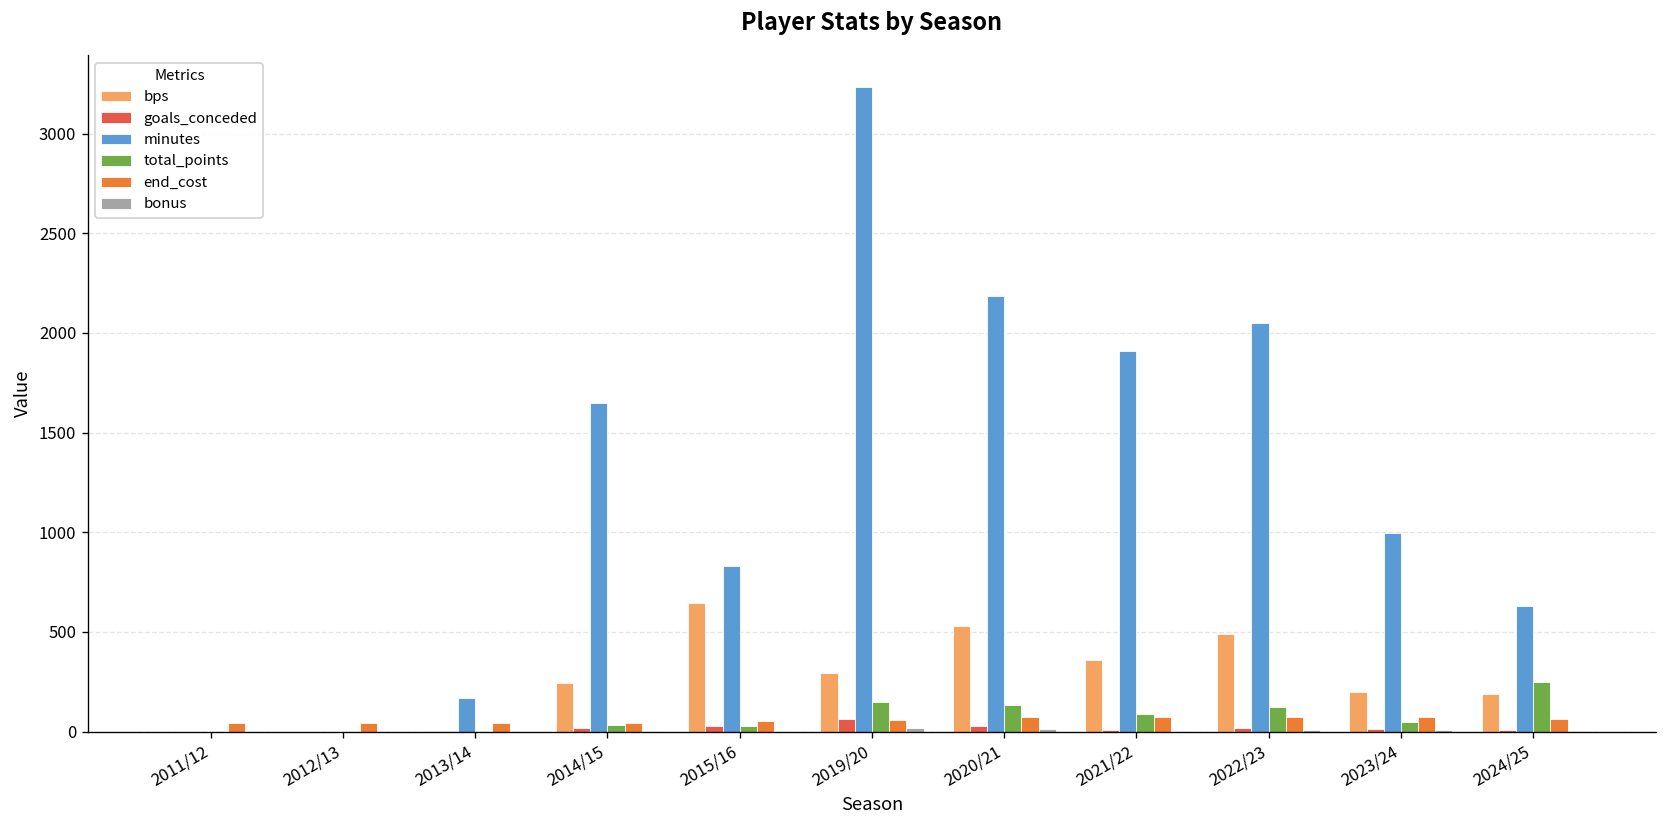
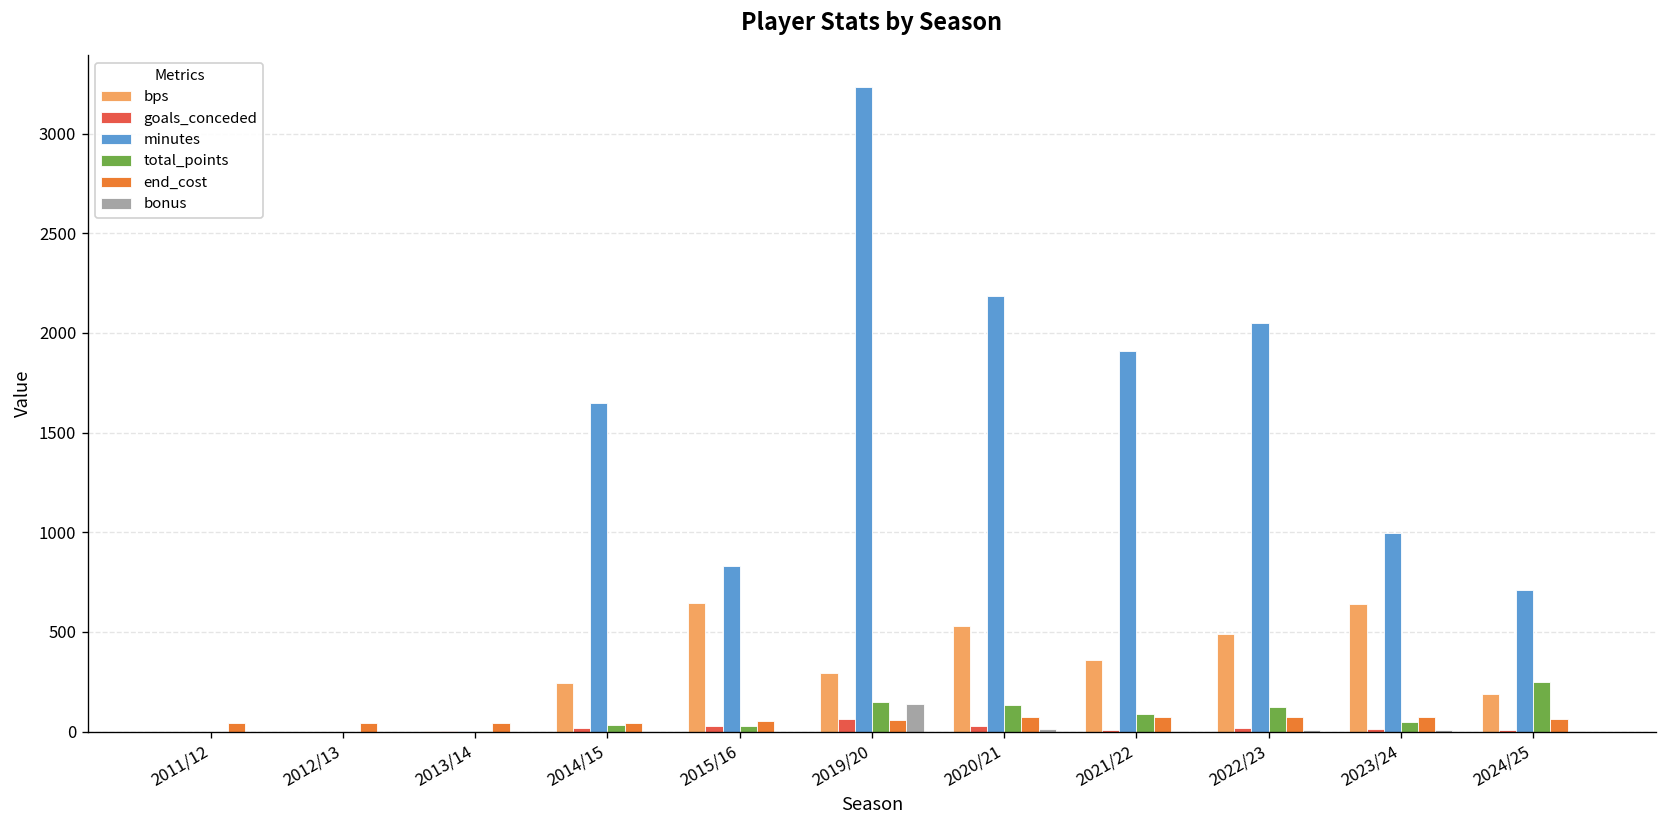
  {
    "bps": {
      "2011/12": 0,
      "2012/13": 0,
      "2014/15": 240,
      "2015/16": 650,
      "2019/20": 290,
      "2020/21": 530,
      "2021/22": 360,
      "2022/23": 490,
-     "2023/24": 200,
+     "2023/24": 640,
      "2024/25": 190
    },
    "minutes": {
      "2011/12": 0,
      "2012/13": 0,
-     "2013/14": 170,
+     "2013/14": 0,
      "2014/15": 1650,
      "2015/16": 830,
      "2019/20": 3230,
      "2020/21": 2180,
      "2021/22": 1910,
      "2022/23": 2050,
      "2023/24": 1000,
-     "2024/25": 630
+     "2024/25": 710
    },
    "total_points": {
      "2011/12": 0,
      "2012/13": 0,
      "2014/15": 30,
      "2015/16": 30,
      "2019/20": 150,
      "2020/21": 140,
      "2021/22": 90,
      "2022/23": 120,
      "2023/24": 50,
      "2024/25": 250
    },
    "bonus": {
      "2011/12": 0,
      "2012/13": 0,
      "2013/14": 0,
      "2015/16": 0,
-     "2019/20": 20
+     "2019/20": 140
    }
  }
